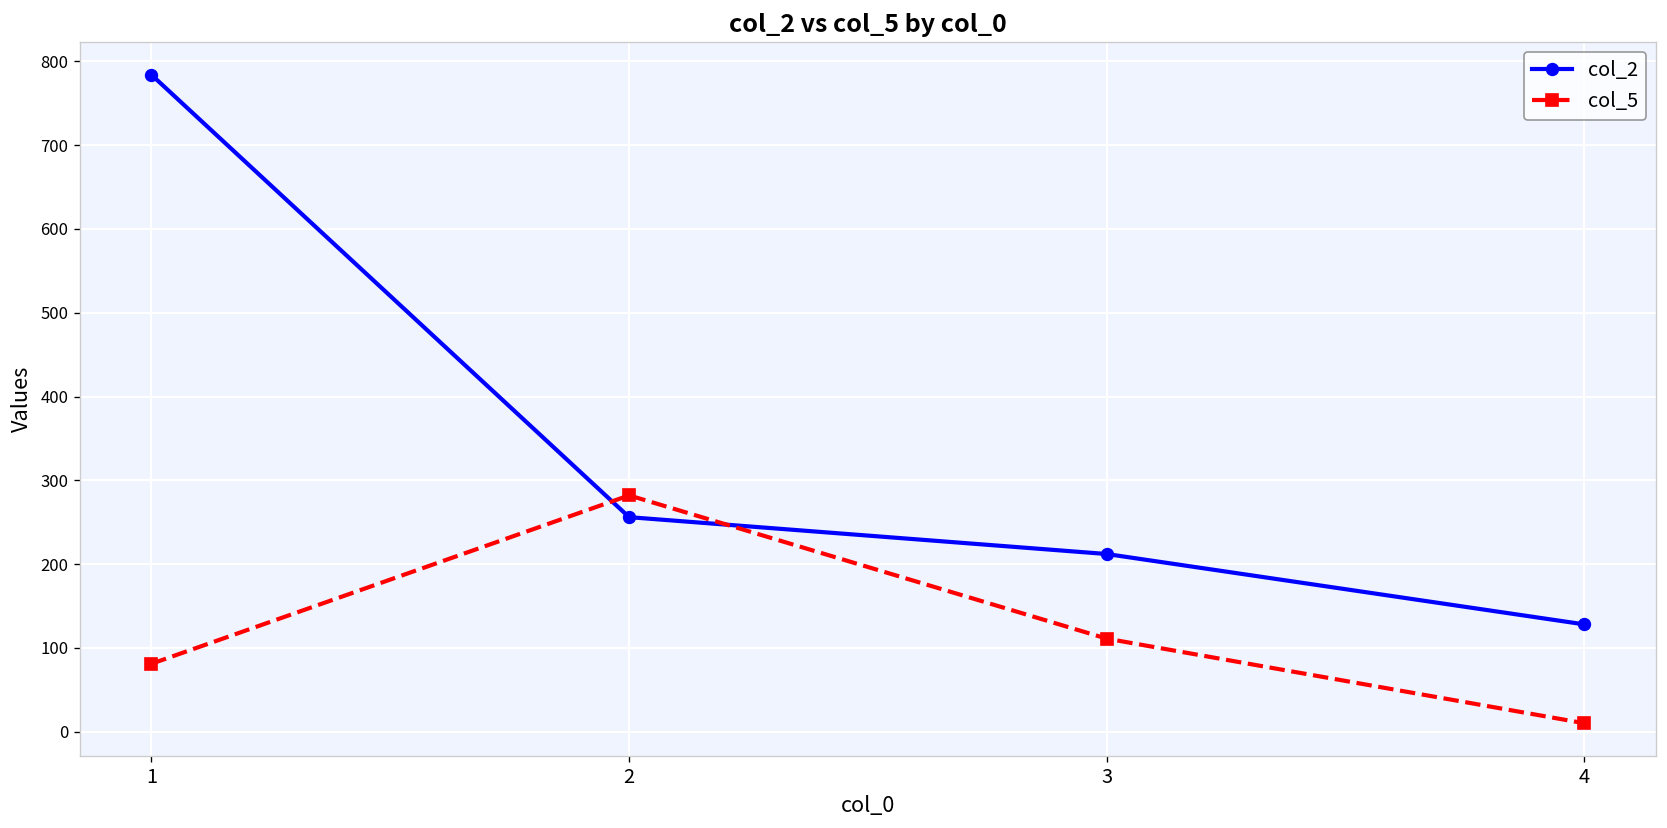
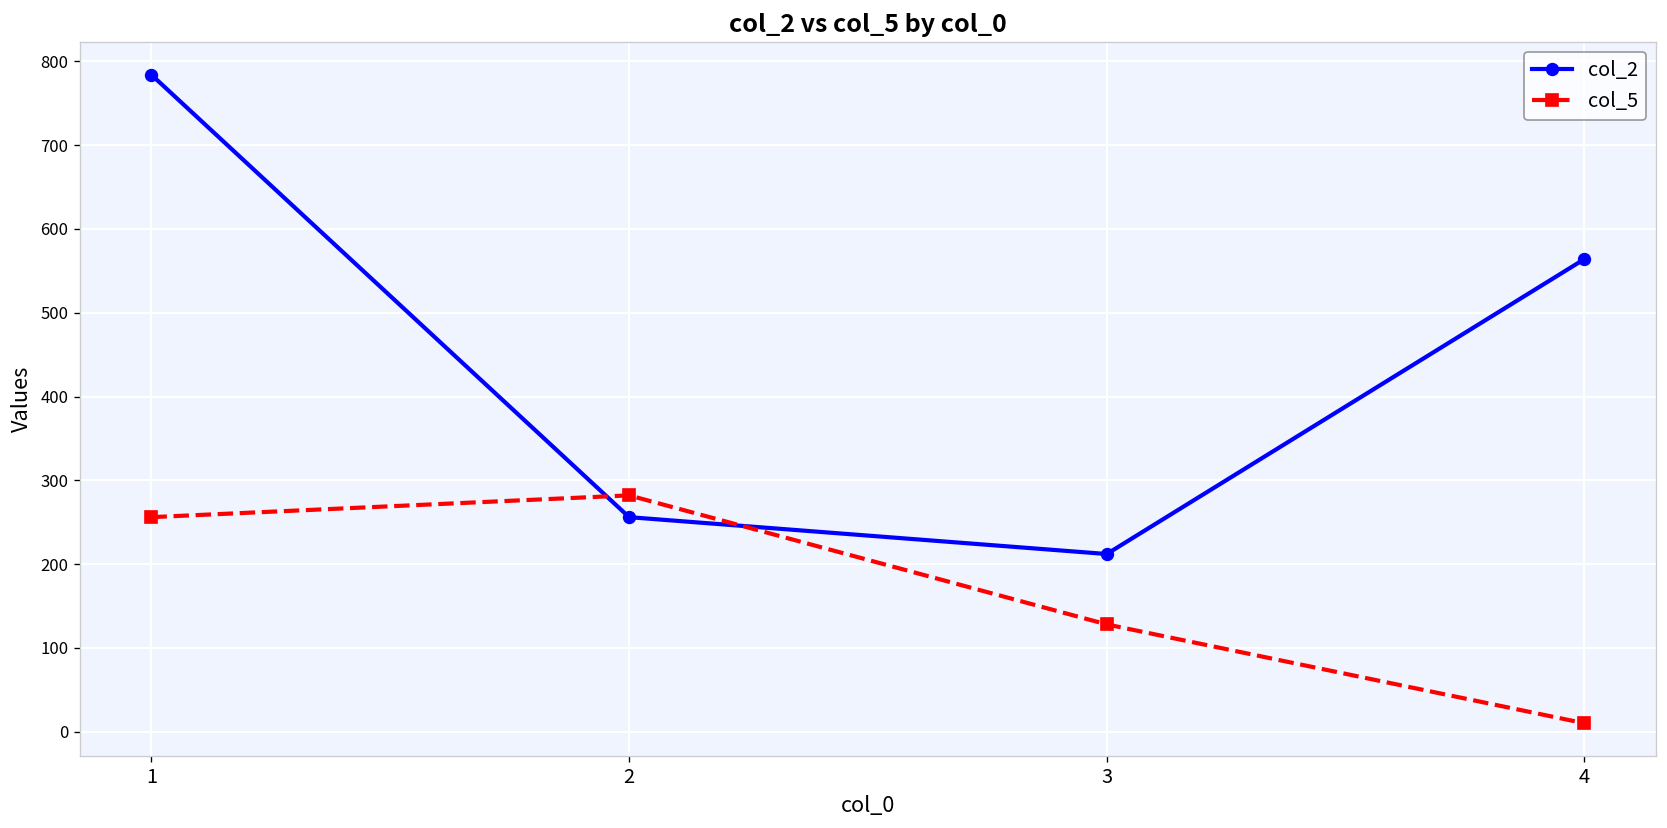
  {
    "col_2": {
      "1": 780,
      "2": 260,
      "3": 210,
-     "4": 130
+     "4": 560
    },
    "col_5": {
-     "1": 80,
+     "1": 260,
      "2": 280,
-     "3": 110,
+     "3": 130,
      "4": 10
    }
  }
